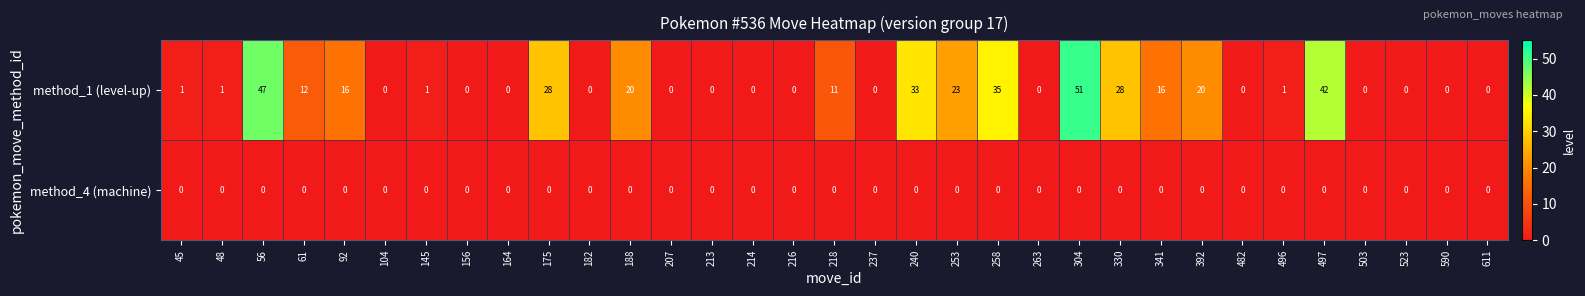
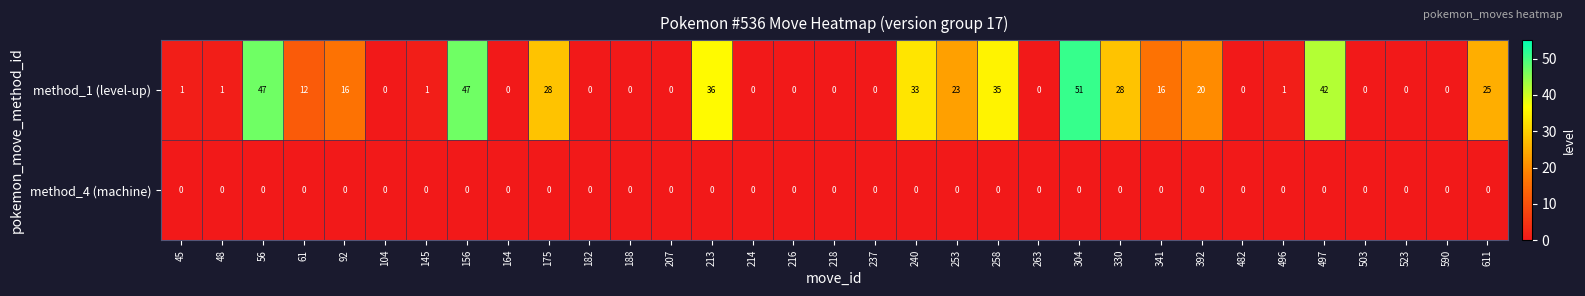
  {
    "method_1 (level-up)": {
      "45": 1,
      "48": 1,
      "56": 47,
      "61": 12,
      "92": 16,
      "104": 0,
      "145": 1,
-     "156": 0,
+     "156": 47,
      "164": 0,
      "175": 28,
      "182": 0,
-     "188": 20,
+     "188": 0,
      "207": 0,
-     "213": 0,
+     "213": 36,
      "214": 0,
      "216": 0,
-     "218": 11,
+     "218": 0,
      "237": 0,
      "240": 33,
      "253": 23,
      "258": 35,
      "263": 0,
      "304": 51,
      "330": 28,
      "341": 16,
      "392": 20,
      "482": 0,
      "496": 1,
      "497": 42,
      "503": 0,
      "523": 0,
      "590": 0,
-     "611": 0
+     "611": 25
    },
    "method_4 (machine)": {
      "45": 0,
      "48": 0,
      "56": 0,
      "61": 0,
      "92": 0,
      "104": 0,
      "145": 0,
      "156": 0,
      "164": 0,
      "175": 0,
      "182": 0,
      "188": 0,
      "207": 0,
      "213": 0,
      "214": 0,
      "216": 0,
      "218": 0,
      "237": 0,
      "240": 0,
      "253": 0,
      "258": 0,
      "263": 0,
      "304": 0,
      "330": 0,
      "341": 0,
      "392": 0,
      "482": 0,
      "496": 0,
      "497": 0,
      "503": 0,
      "523": 0,
      "590": 0,
      "611": 0
    }
  }
